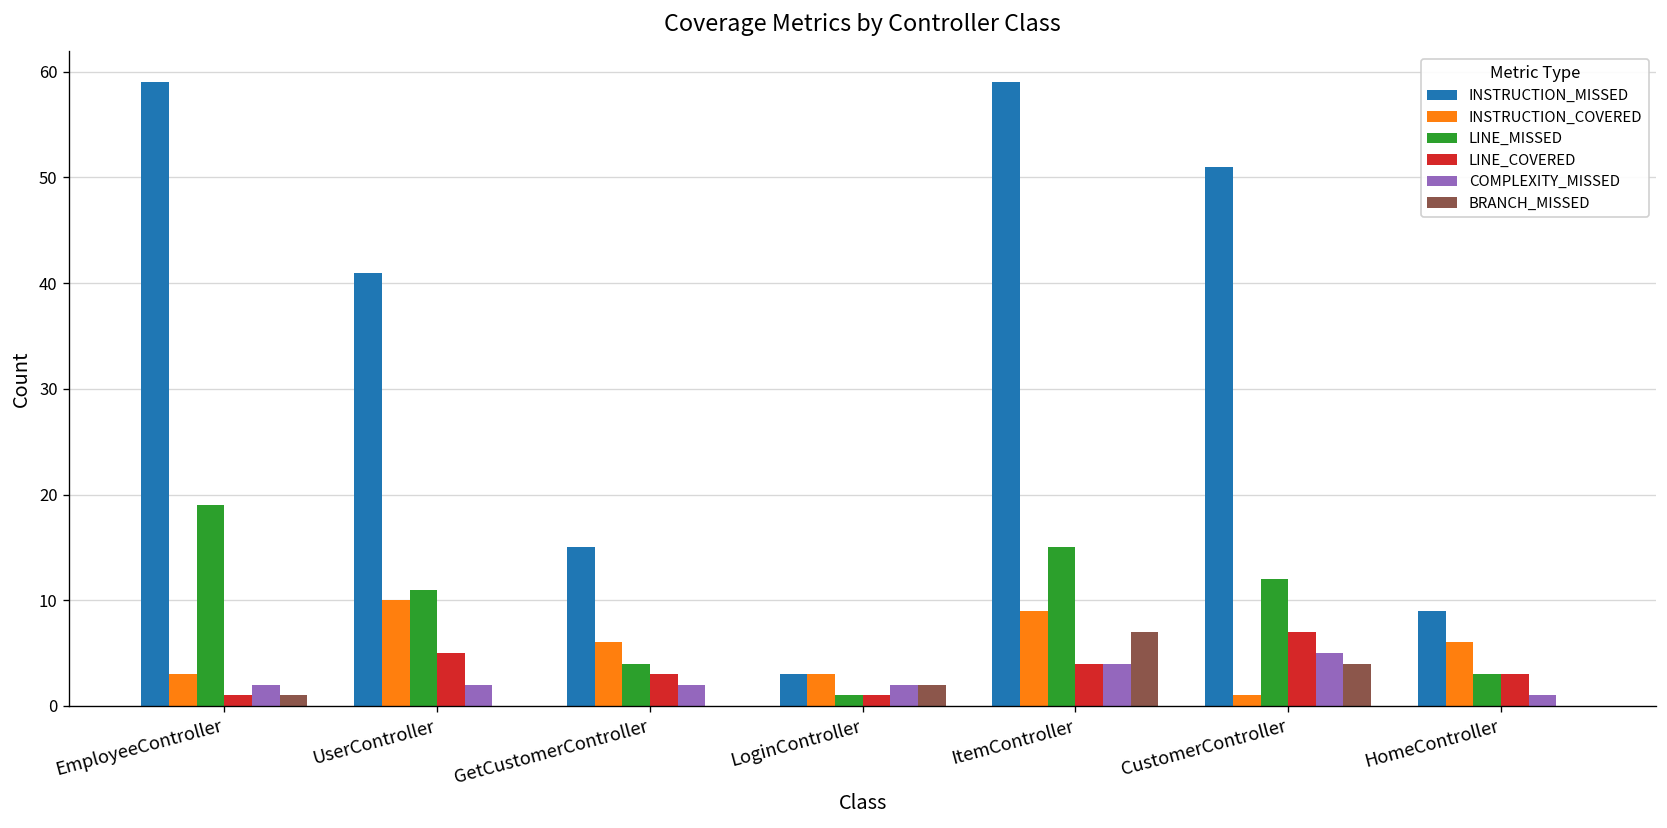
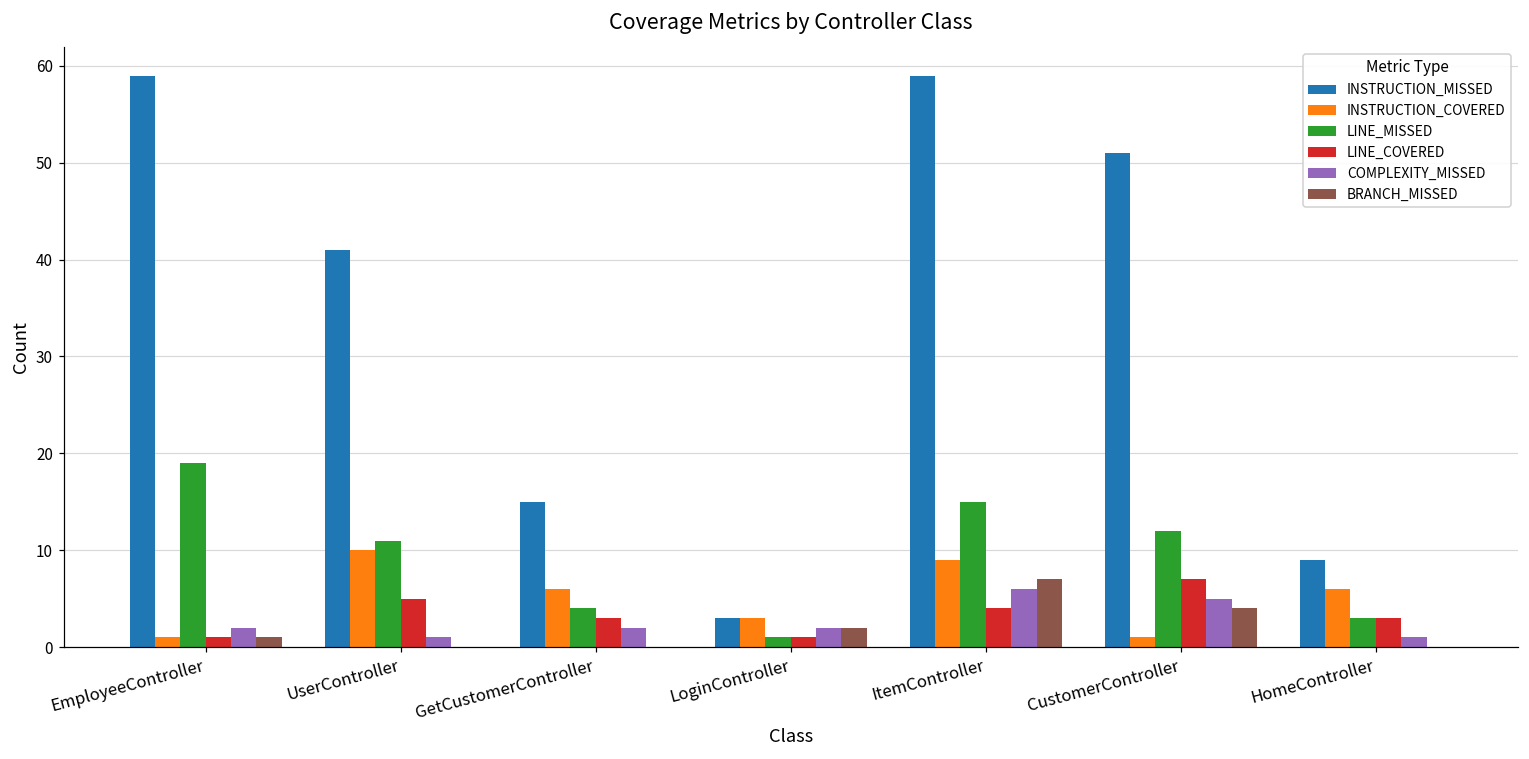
  {
    "INSTRUCTION_MISSED": {
      "EmployeeController": 59,
      "UserController": 41,
      "GetCustomerController": 15,
      "LoginController": 3,
      "ItemController": 59,
      "CustomerController": 51,
      "HomeController": 9
    },
    "INSTRUCTION_COVERED": {
-     "EmployeeController": 3,
+     "EmployeeController": 1,
      "UserController": 10,
      "GetCustomerController": 6,
      "LoginController": 3,
      "ItemController": 9,
      "CustomerController": 1,
      "HomeController": 6
    },
    "LINE_MISSED": {
      "EmployeeController": 19,
      "UserController": 11,
      "GetCustomerController": 4,
      "LoginController": 1,
      "ItemController": 15,
      "CustomerController": 12,
      "HomeController": 3
    },
    "LINE_COVERED": {
      "EmployeeController": 1,
      "UserController": 5,
      "GetCustomerController": 3,
      "LoginController": 1,
      "ItemController": 4,
      "CustomerController": 7,
      "HomeController": 3
    },
    "COMPLEXITY_MISSED": {
      "EmployeeController": 2,
-     "UserController": 2,
+     "UserController": 1,
      "GetCustomerController": 2,
      "LoginController": 2,
-     "ItemController": 4,
+     "ItemController": 6,
      "CustomerController": 5,
      "HomeController": 1
    },
    "BRANCH_MISSED": {
      "EmployeeController": 1,
      "UserController": 0,
      "GetCustomerController": 0,
      "LoginController": 2,
      "ItemController": 7,
      "CustomerController": 4,
      "HomeController": 0
    }
  }
